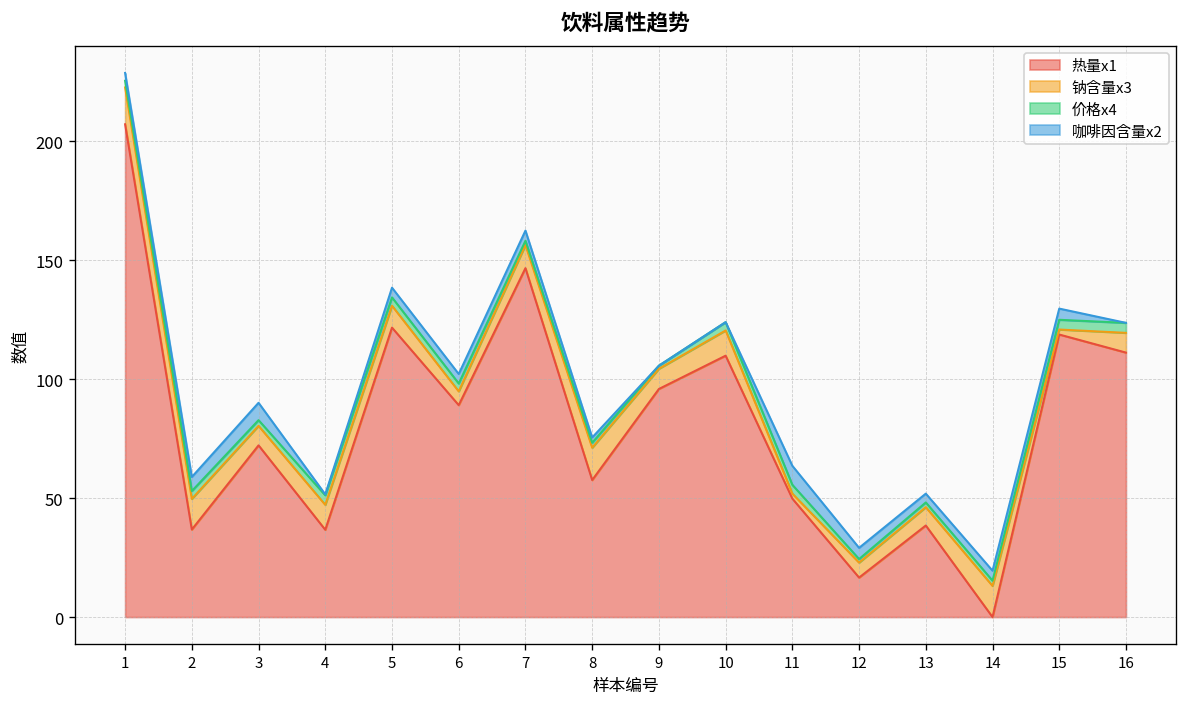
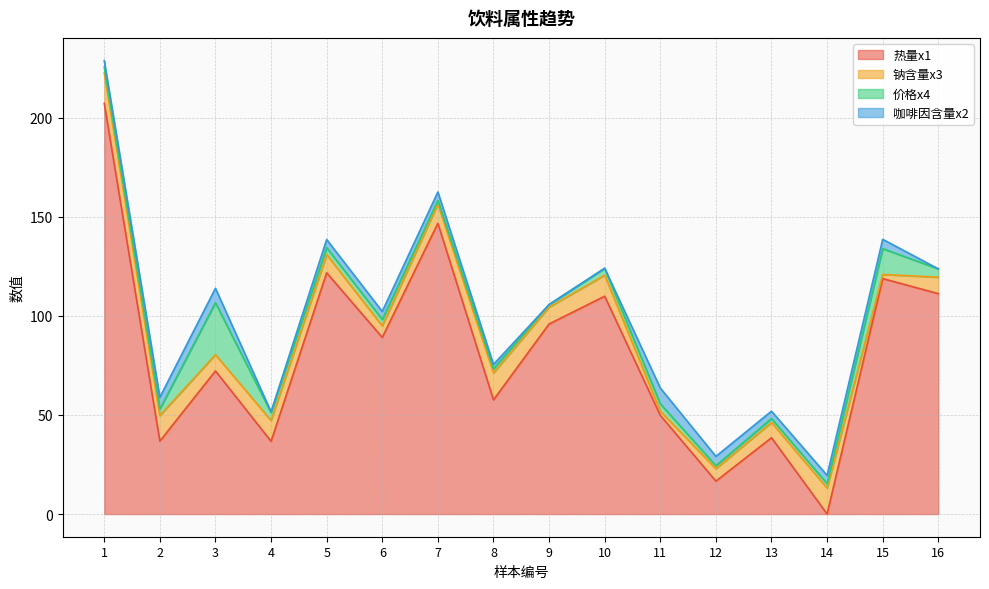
  {
    "热量x1": {
      "1": 207,
      "2": 37,
      "3": 72,
      "4": 37,
      "5": 122,
      "6": 89,
      "7": 147,
      "8": 58,
      "9": 96,
      "10": 110,
      "11": 50,
      "12": 17,
      "13": 39,
      "14": 0,
      "15": 119,
      "16": 111
    },
    "钠含量x3": {
      "1": 16,
      "2": 13,
      "3": 8,
      "4": 11,
      "5": 9,
      "6": 6,
      "7": 10,
      "8": 14,
      "9": 9,
      "10": 11,
      "11": 2,
      "12": 6,
      "13": 8,
      "14": 13,
      "15": 2,
      "16": 8
    },
    "价格x4": {
      "1": 3,
      "2": 3,
-     "3": 2,
+     "3": 26,
      "5": 4,
      "6": 3,
      "7": 2,
      "8": 2,
      "11": 4,
      "12": 2,
      "13": 2,
      "14": 2,
-     "15": 4
+     "15": 13
    },
    "咖啡因含量x2": {
      "1": 3,
      "2": 6,
      "3": 7,
      "5": 4,
      "6": 4,
      "7": 4,
      "8": 2,
      "11": 8,
      "12": 5,
      "13": 4,
      "14": 4,
      "15": 5
    }
  }
